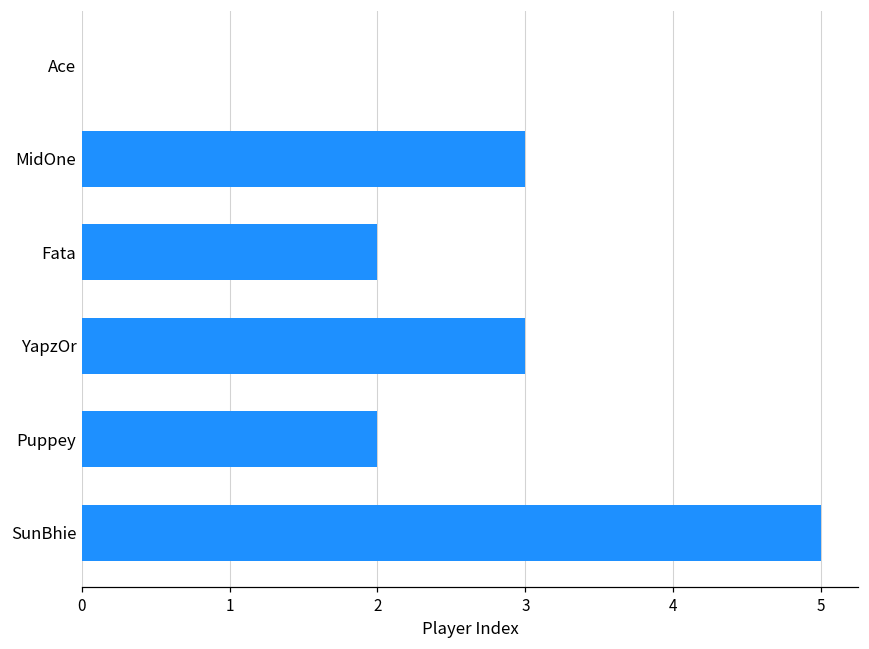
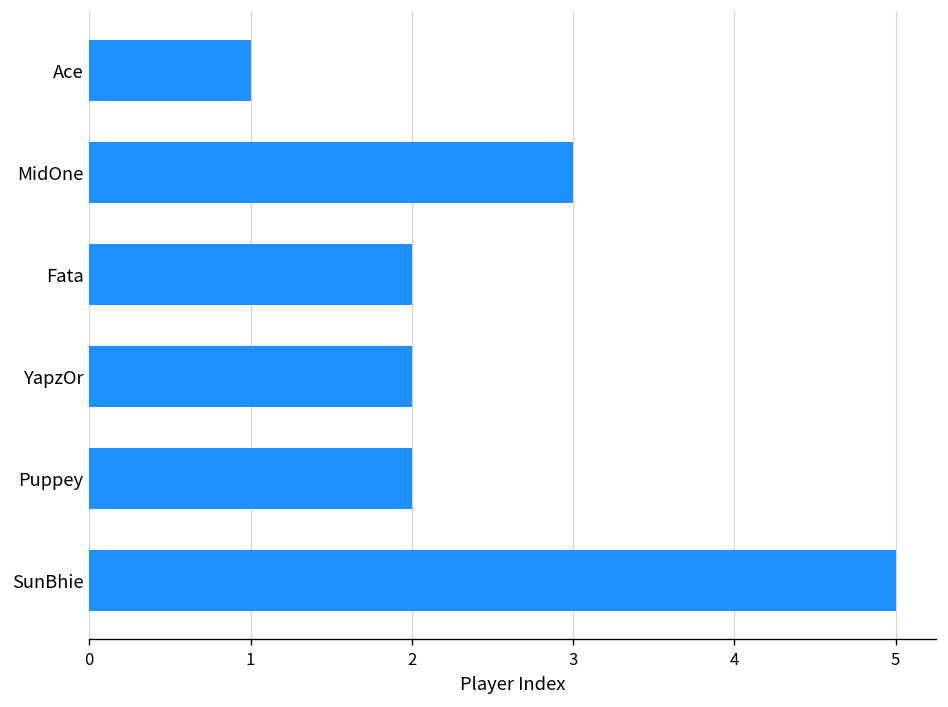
  {
-   "Ace": 0,
+   "Ace": 1,
    "MidOne": 3,
    "Fata": 2,
-   "YapzOr": 3,
+   "YapzOr": 2,
    "Puppey": 2,
    "SunBhie": 5
  }
